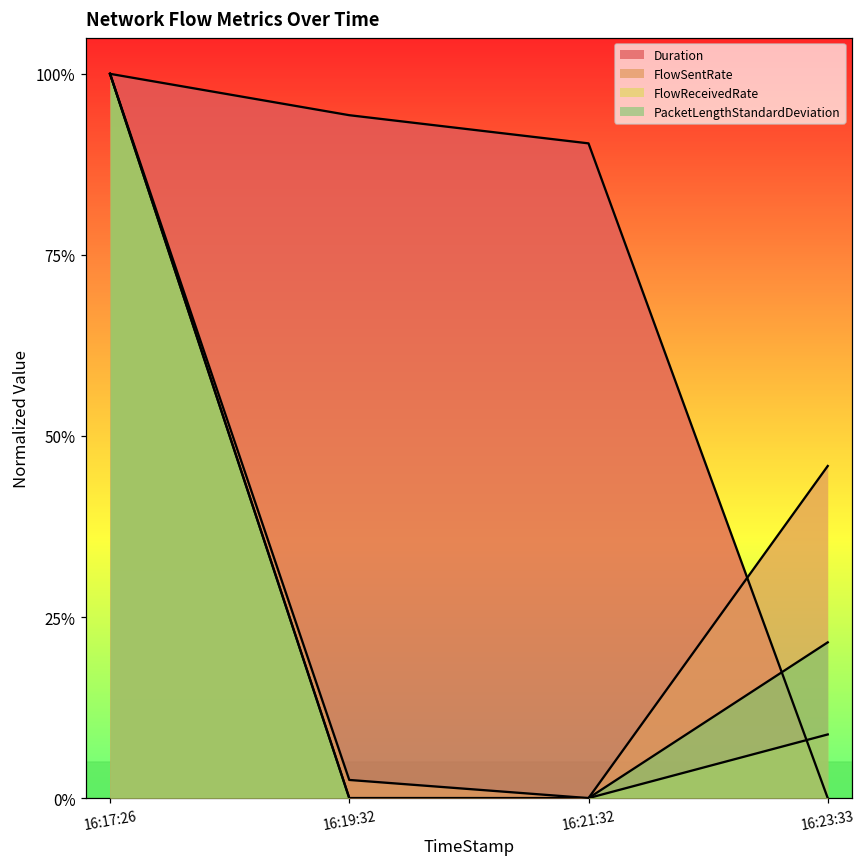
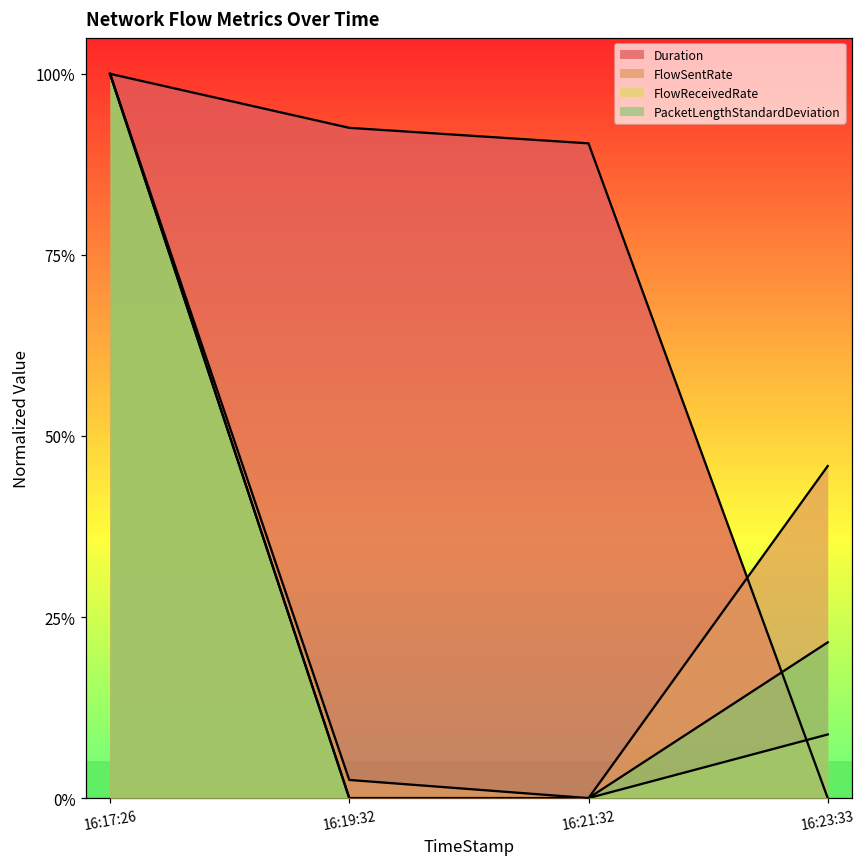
  {
    "Duration": {
-     "16:19:32": "94%",
+     "16:19:32": "93%",
      "16:21:32": "90%"
    },
    "PacketLengthStandardDeviation": {
      "16:23:33": "22%"
    }
  }
